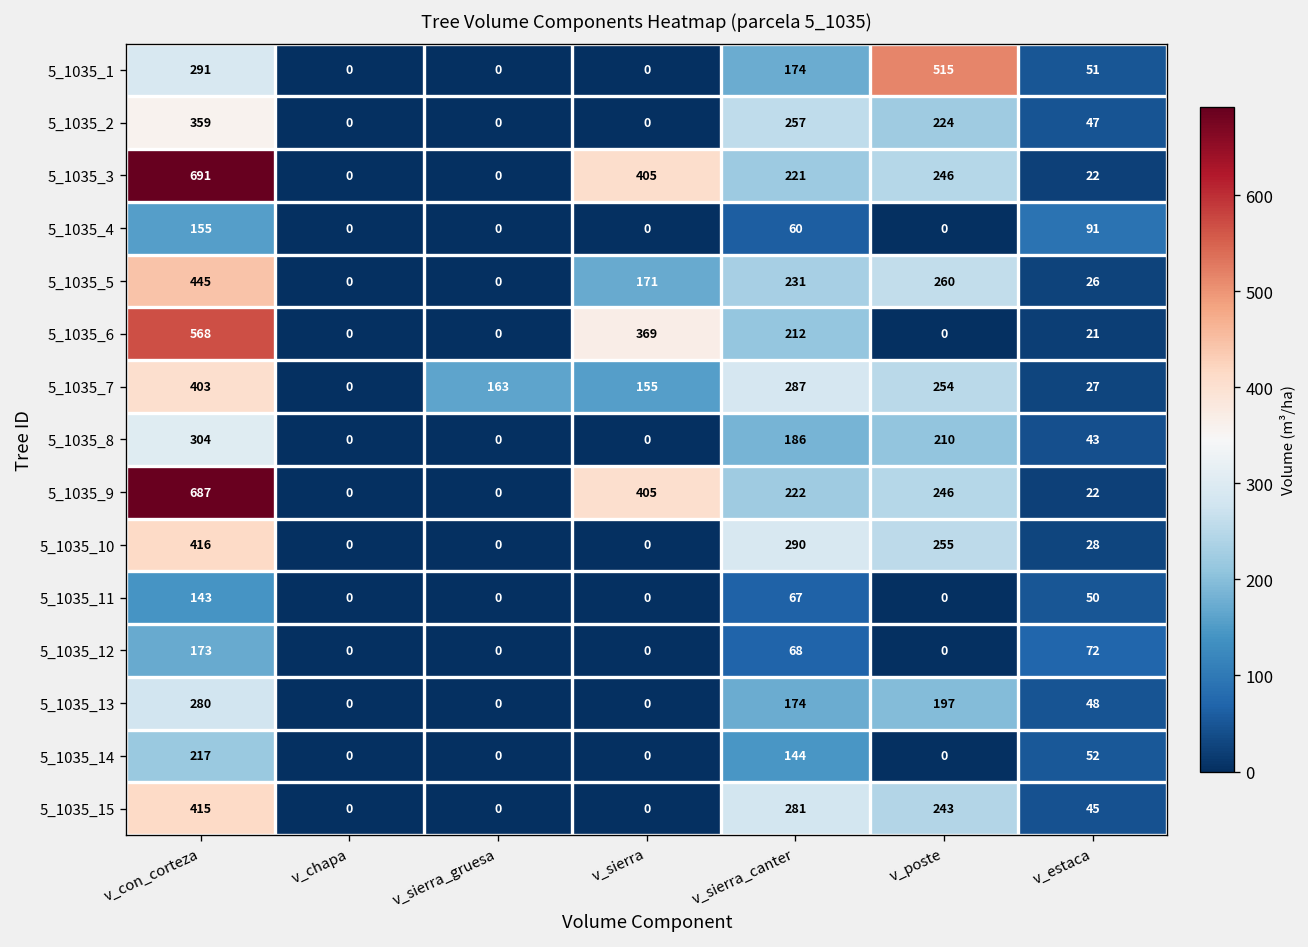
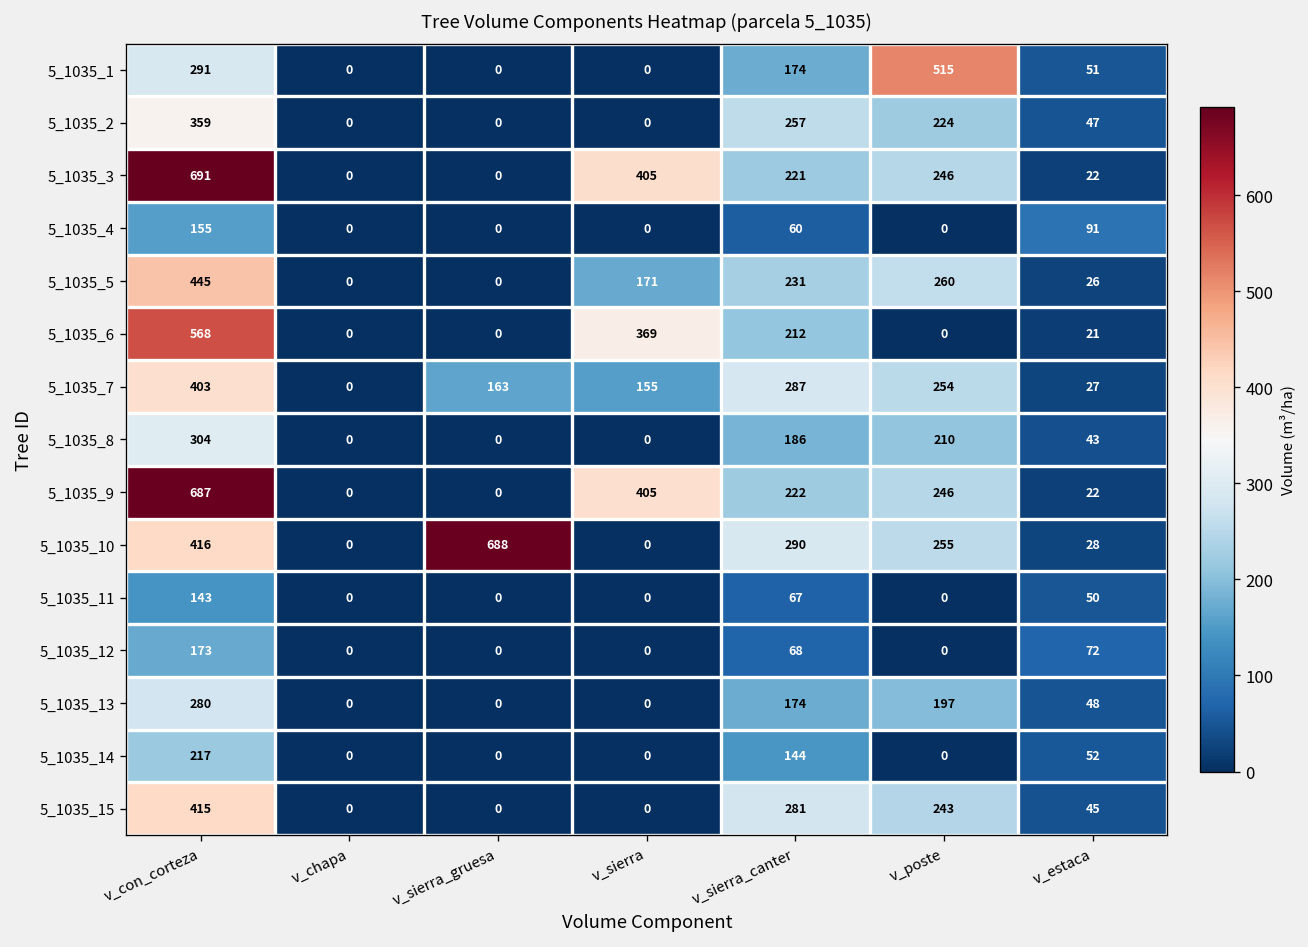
  {
    "5_1035_1": {
      "v_con_corteza": 291,
      "v_chapa": 0,
      "v_sierra_gruesa": 0,
      "v_sierra": 0,
      "v_sierra_canter": 174,
      "v_poste": 515,
      "v_estaca": 51
    },
    "5_1035_2": {
      "v_con_corteza": 359,
      "v_chapa": 0,
      "v_sierra_gruesa": 0,
      "v_sierra": 0,
      "v_sierra_canter": 257,
      "v_poste": 224,
      "v_estaca": 47
    },
    "5_1035_3": {
      "v_con_corteza": 691,
      "v_chapa": 0,
      "v_sierra_gruesa": 0,
      "v_sierra": 405,
      "v_sierra_canter": 221,
      "v_poste": 246,
      "v_estaca": 22
    },
    "5_1035_4": {
      "v_con_corteza": 155,
      "v_chapa": 0,
      "v_sierra_gruesa": 0,
      "v_sierra": 0,
      "v_sierra_canter": 60,
      "v_poste": 0,
      "v_estaca": 91
    },
    "5_1035_5": {
      "v_con_corteza": 445,
      "v_chapa": 0,
      "v_sierra_gruesa": 0,
      "v_sierra": 171,
      "v_sierra_canter": 231,
      "v_poste": 260,
      "v_estaca": 26
    },
    "5_1035_6": {
      "v_con_corteza": 568,
      "v_chapa": 0,
      "v_sierra_gruesa": 0,
      "v_sierra": 369,
      "v_sierra_canter": 212,
      "v_poste": 0,
      "v_estaca": 21
    },
    "5_1035_7": {
      "v_con_corteza": 403,
      "v_chapa": 0,
      "v_sierra_gruesa": 163,
      "v_sierra": 155,
      "v_sierra_canter": 287,
      "v_poste": 254,
      "v_estaca": 27
    },
    "5_1035_8": {
      "v_con_corteza": 304,
      "v_chapa": 0,
      "v_sierra_gruesa": 0,
      "v_sierra": 0,
      "v_sierra_canter": 186,
      "v_poste": 210,
      "v_estaca": 43
    },
    "5_1035_9": {
      "v_con_corteza": 687,
      "v_chapa": 0,
      "v_sierra_gruesa": 0,
      "v_sierra": 405,
      "v_sierra_canter": 222,
      "v_poste": 246,
      "v_estaca": 22
    },
    "5_1035_10": {
      "v_con_corteza": 416,
      "v_chapa": 0,
-     "v_sierra_gruesa": 0,
+     "v_sierra_gruesa": 688,
      "v_sierra": 0,
      "v_sierra_canter": 290,
      "v_poste": 255,
      "v_estaca": 28
    },
    "5_1035_11": {
      "v_con_corteza": 143,
      "v_chapa": 0,
      "v_sierra_gruesa": 0,
      "v_sierra": 0,
      "v_sierra_canter": 67,
      "v_poste": 0,
      "v_estaca": 50
    },
    "5_1035_12": {
      "v_con_corteza": 173,
      "v_chapa": 0,
      "v_sierra_gruesa": 0,
      "v_sierra": 0,
      "v_sierra_canter": 68,
      "v_poste": 0,
      "v_estaca": 72
    },
    "5_1035_13": {
      "v_con_corteza": 280,
      "v_chapa": 0,
      "v_sierra_gruesa": 0,
      "v_sierra": 0,
      "v_sierra_canter": 174,
      "v_poste": 197,
      "v_estaca": 48
    },
    "5_1035_14": {
      "v_con_corteza": 217,
      "v_chapa": 0,
      "v_sierra_gruesa": 0,
      "v_sierra": 0,
      "v_sierra_canter": 144,
      "v_poste": 0,
      "v_estaca": 52
    },
    "5_1035_15": {
      "v_con_corteza": 415,
      "v_chapa": 0,
      "v_sierra_gruesa": 0,
      "v_sierra": 0,
      "v_sierra_canter": 281,
      "v_poste": 243,
      "v_estaca": 45
    }
  }
